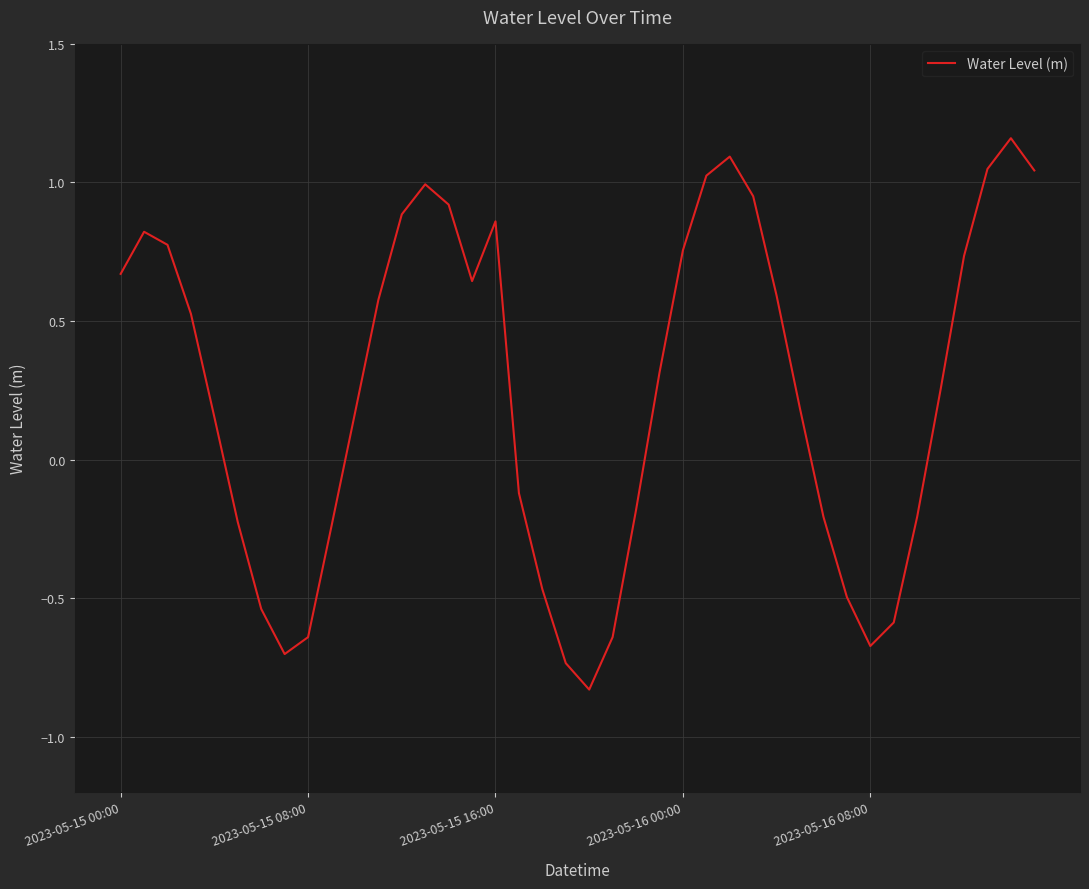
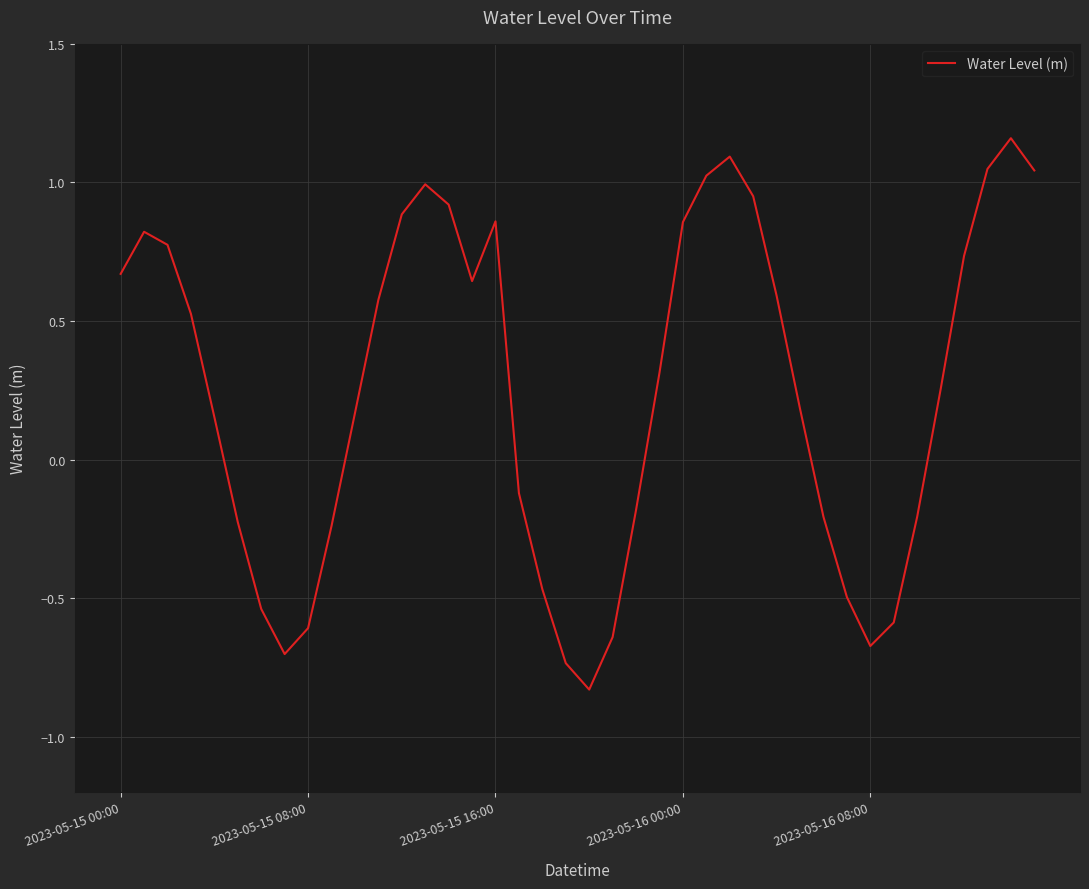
  {
    "2023-05-15 00:00": 0.67,
-   "2023-05-15 08:00": -0.64,
+   "2023-05-15 08:00": -0.61,
    "2023-05-15 16:00": 0.86,
-   "2023-05-16 00:00": 0.76,
+   "2023-05-16 00:00": 0.86,
    "2023-05-16 08:00": -0.67
  }
